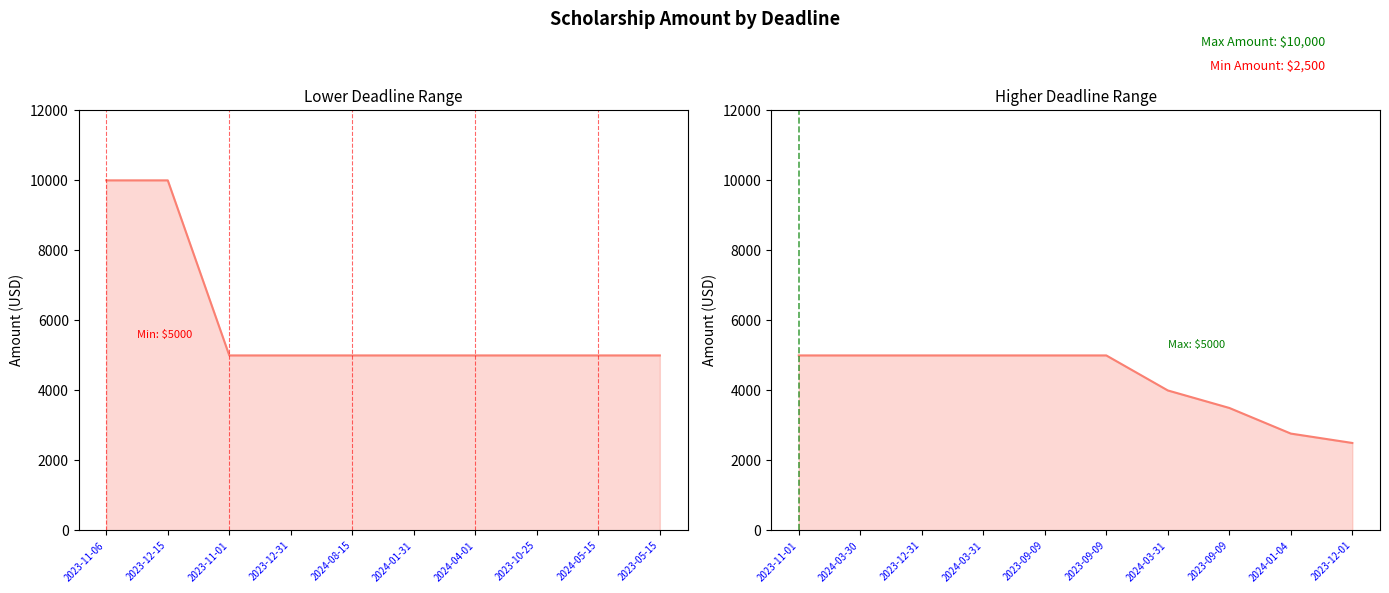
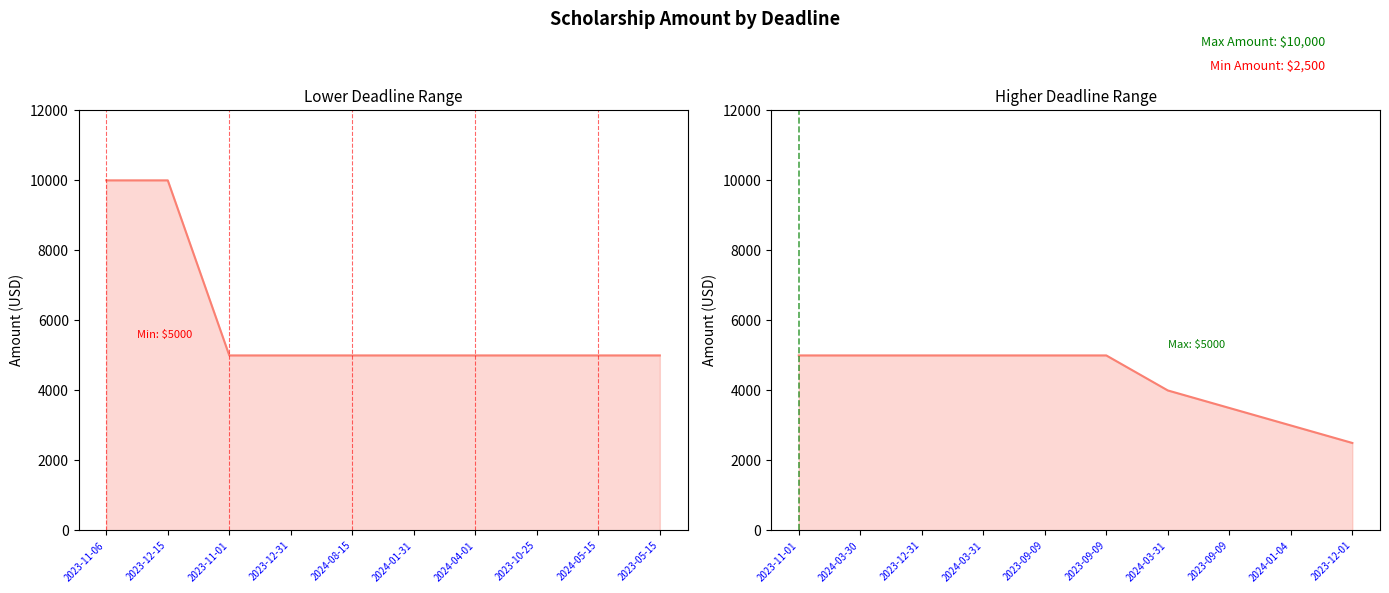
  {
    "Lower Deadline Range": {
      "2023-11-06": 10000,
      "2023-12-15": 10000,
      "2023-11-01": 5000,
      "2023-12-31": 5000,
      "2024-08-15": 5000,
      "2024-01-31": 5000,
      "2024-04-01": 5000,
      "2023-10-25": 5000,
      "2024-05-15": 5000,
      "2023-05-15": 5000
    },
    "Higher Deadline Range": {
      "2023-11-01": 5000,
      "2024-03-30": 5000,
      "2023-12-31": 5000,
-     "2024-01-04": 2800,
+     "2024-01-04": 3000,
      "2023-12-01": 2500
    }
  }
